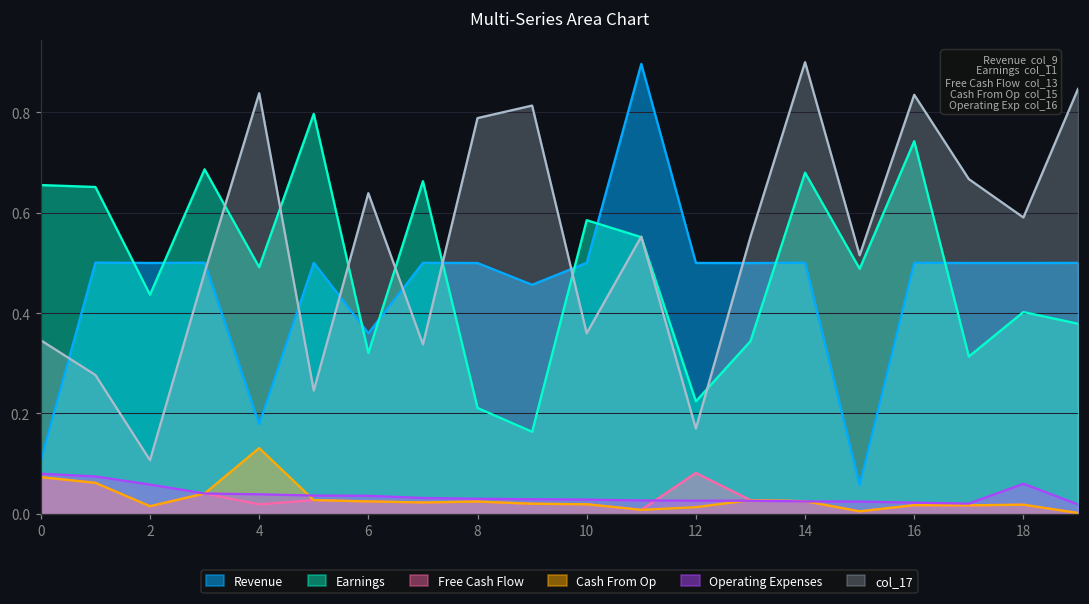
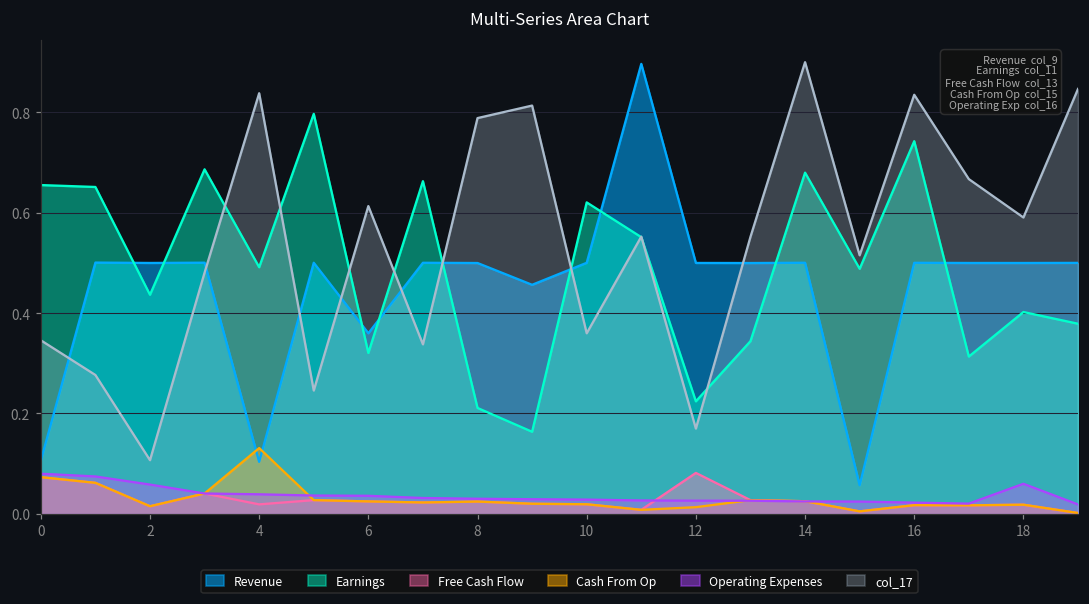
  {
    "Revenue": {
      "0": 0.11,
      "2": 0.50,
-     "4": 0.18,
+     "4": 0.10,
      "6": 0.36,
      "8": 0.50,
      "10": 0.50,
      "12": 0.50,
      "14": 0.50,
      "16": 0.50,
      "18": 0.50
    },
    "Earnings": {
      "0": 0.66,
      "2": 0.44,
      "4": 0.49,
      "6": 0.32,
      "8": 0.21,
-     "10": 0.59,
+     "10": 0.62,
      "12": 0.22,
      "14": 0.68,
      "16": 0.74,
      "18": 0.40
    },
    "Free Cash Flow": {
      "4": 0.02,
      "12": 0.08
    },
    "Cash From Op": {
      "4": 0.13,
      "12": 0.01
    },
    "Operating Expenses": {
      "0": 0.08,
      "2": 0.06,
      "4": 0.04,
      "6": 0.04,
      "8": 0.03,
      "10": 0.03,
      "12": 0.03,
      "18": 0.06
    },
    "col_17": {
      "0": 0.35,
      "2": 0.11,
      "4": 0.84,
-     "6": 0.64,
+     "6": 0.61,
      "8": 0.79,
      "10": 0.36,
      "12": 0.17,
      "14": 0.90,
      "16": 0.84,
      "18": 0.59
    }
  }
